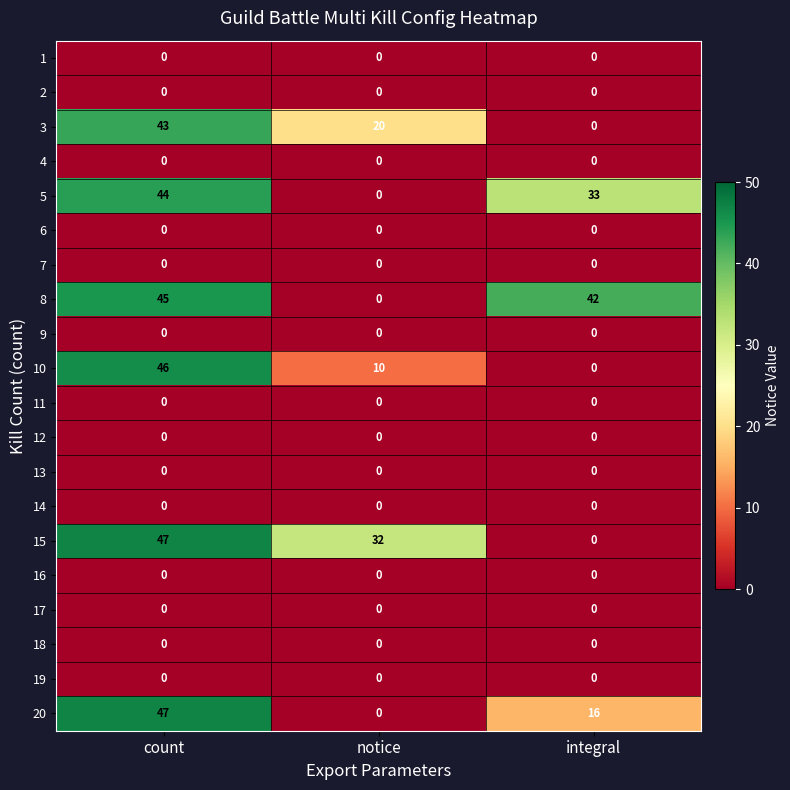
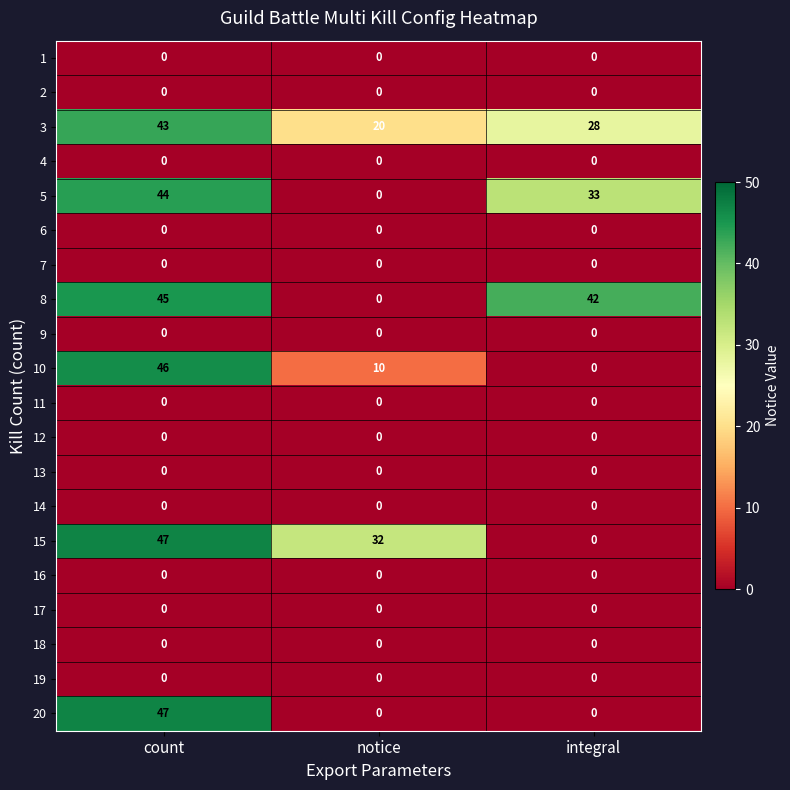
  {
    "1": {
      "count": 0,
      "notice": 0,
      "integral": 0
    },
    "2": {
      "count": 0,
      "notice": 0,
      "integral": 0
    },
    "3": {
      "count": 43,
      "notice": 20,
-     "integral": 0
+     "integral": 28
    },
    "4": {
      "count": 0,
      "notice": 0,
      "integral": 0
    },
    "5": {
      "count": 44,
      "notice": 0,
      "integral": 33
    },
    "6": {
      "count": 0,
      "notice": 0,
      "integral": 0
    },
    "7": {
      "count": 0,
      "notice": 0,
      "integral": 0
    },
    "8": {
      "count": 45,
      "notice": 0,
      "integral": 42
    },
    "9": {
      "count": 0,
      "notice": 0,
      "integral": 0
    },
    "10": {
      "count": 46,
      "notice": 10,
      "integral": 0
    },
    "11": {
      "count": 0,
      "notice": 0,
      "integral": 0
    },
    "12": {
      "count": 0,
      "notice": 0,
      "integral": 0
    },
    "13": {
      "count": 0,
      "notice": 0,
      "integral": 0
    },
    "14": {
      "count": 0,
      "notice": 0,
      "integral": 0
    },
    "15": {
      "count": 47,
      "notice": 32,
      "integral": 0
    },
    "16": {
      "count": 0,
      "notice": 0,
      "integral": 0
    },
    "17": {
      "count": 0,
      "notice": 0,
      "integral": 0
    },
    "18": {
      "count": 0,
      "notice": 0,
      "integral": 0
    },
    "19": {
      "count": 0,
      "notice": 0,
      "integral": 0
    },
    "20": {
      "count": 47,
      "notice": 0,
-     "integral": 16
+     "integral": 0
    }
  }
